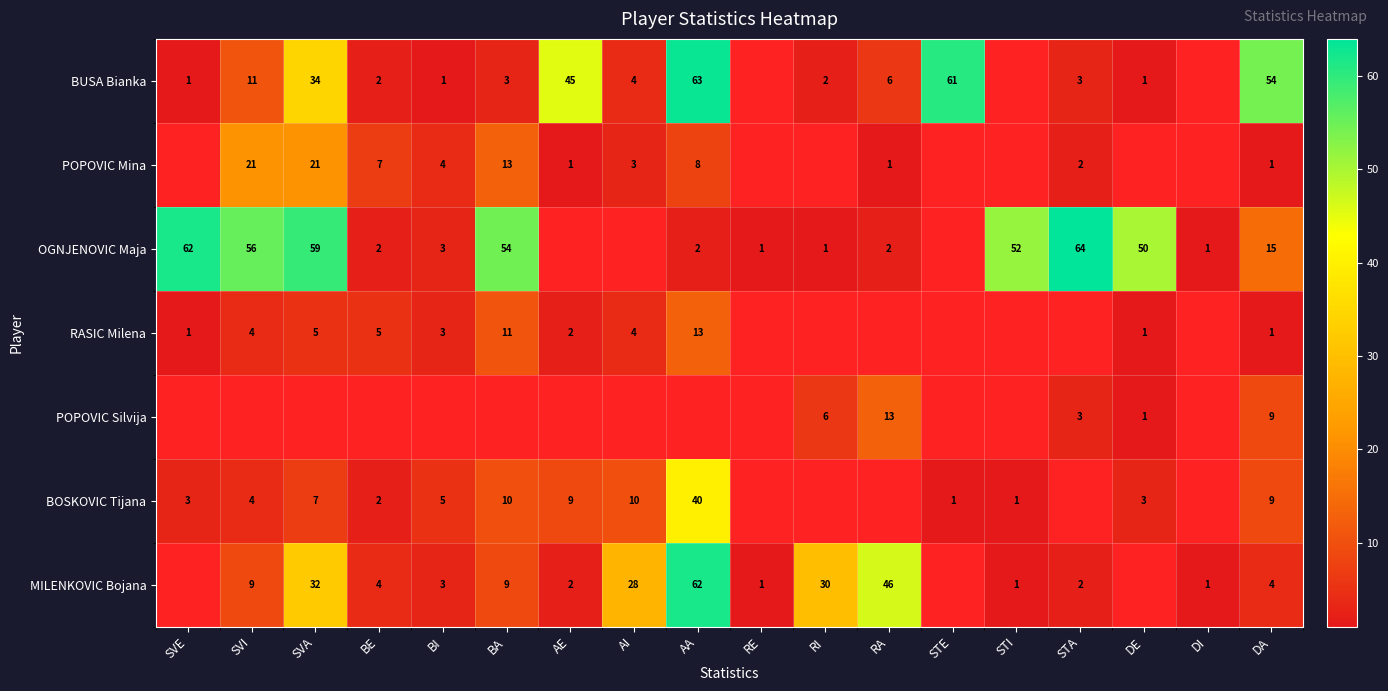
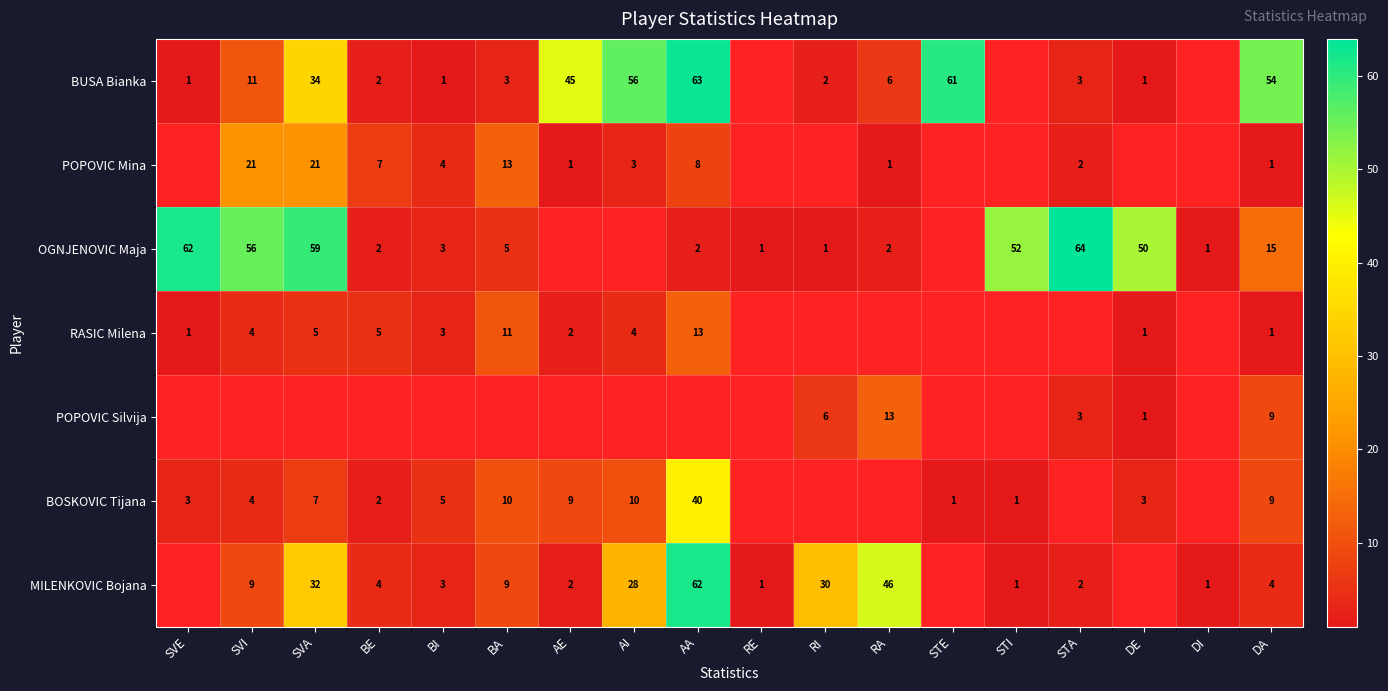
  {
    "BUSA Bianka": {
      "SVE": 1,
      "SVI": 11,
      "SVA": 34,
      "BE": 2,
      "BI": 1,
      "BA": 3,
      "AE": 45,
-     "AI": 4,
+     "AI": 56,
      "AA": 63,
      "RI": 2,
      "RA": 6,
      "STE": 61,
      "STA": 3,
      "DE": 1,
      "DA": 54
    },
    "POPOVIC Mina": {
      "SVI": 21,
      "SVA": 21,
      "BE": 7,
      "BI": 4,
      "BA": 13,
      "AE": 1,
      "AI": 3,
      "AA": 8,
      "RA": 1,
      "STA": 2,
      "DA": 1
    },
    "OGNJENOVIC Maja": {
      "SVE": 62,
      "SVI": 56,
      "SVA": 59,
      "BE": 2,
      "BI": 3,
-     "BA": 54,
+     "BA": 5,
      "AA": 2,
      "RE": 1,
      "RI": 1,
      "RA": 2,
      "STI": 52,
      "STA": 64,
      "DE": 50,
      "DI": 1,
      "DA": 15
    },
    "RASIC Milena": {
      "SVE": 1,
      "SVI": 4,
      "SVA": 5,
      "BE": 5,
      "BI": 3,
      "BA": 11,
      "AE": 2,
      "AI": 4,
      "AA": 13,
      "DE": 1,
      "DA": 1
    },
    "POPOVIC Silvija": {
      "RI": 6,
      "RA": 13,
      "STA": 3,
      "DE": 1,
      "DA": 9
    },
    "BOSKOVIC Tijana": {
      "SVE": 3,
      "SVI": 4,
      "SVA": 7,
      "BE": 2,
      "BI": 5,
      "BA": 10,
      "AE": 9,
      "AI": 10,
      "AA": 40,
      "STE": 1,
      "STI": 1,
      "DE": 3,
      "DA": 9
    },
    "MILENKOVIC Bojana": {
      "SVI": 9,
      "SVA": 32,
      "BE": 4,
      "BI": 3,
      "BA": 9,
      "AE": 2,
      "AI": 28,
      "AA": 62,
      "RE": 1,
      "RI": 30,
      "RA": 46,
      "STI": 1,
      "STA": 2,
      "DI": 1,
      "DA": 4
    }
  }
